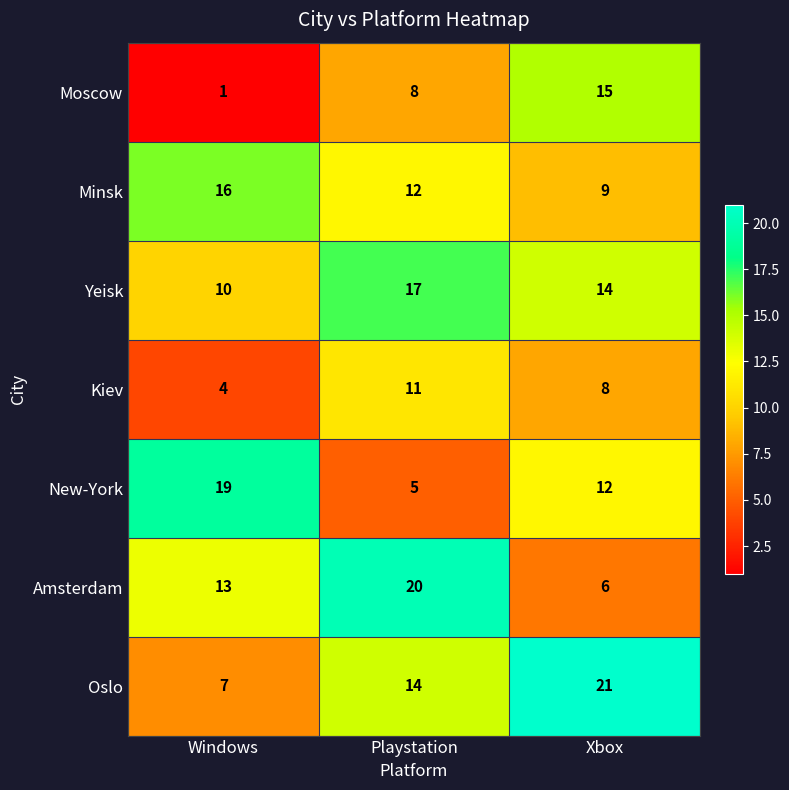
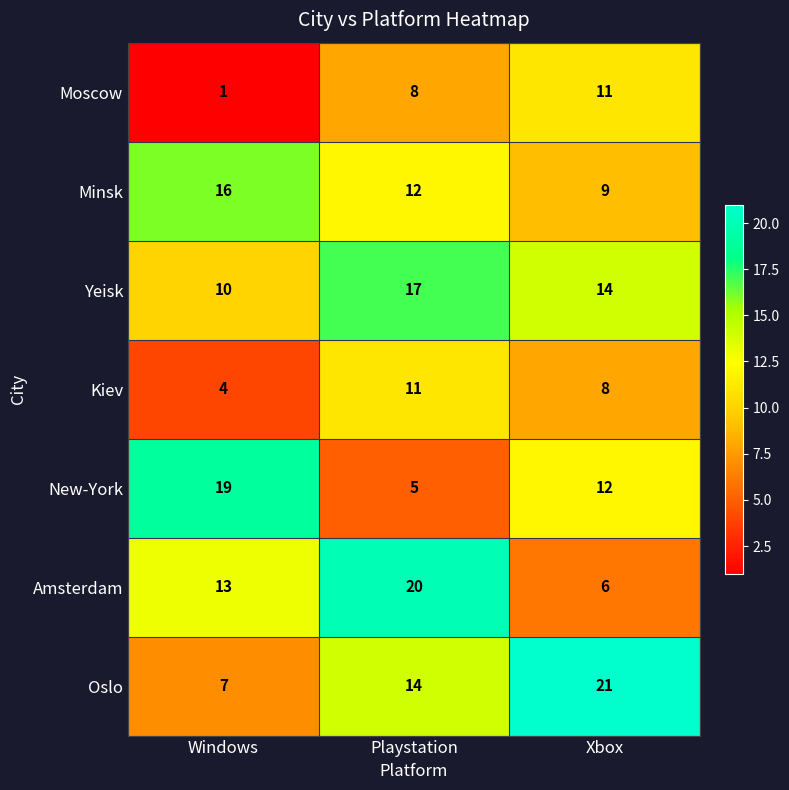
  {
    "Moscow": {
      "Windows": 1,
      "Playstation": 8,
-     "Xbox": 15
+     "Xbox": 11
    },
    "Minsk": {
      "Windows": 16,
      "Playstation": 12,
      "Xbox": 9
    },
    "Yeisk": {
      "Windows": 10,
      "Playstation": 17,
      "Xbox": 14
    },
    "Kiev": {
      "Windows": 4,
      "Playstation": 11,
      "Xbox": 8
    },
    "New-York": {
      "Windows": 19,
      "Playstation": 5,
      "Xbox": 12
    },
    "Amsterdam": {
      "Windows": 13,
      "Playstation": 20,
      "Xbox": 6
    },
    "Oslo": {
      "Windows": 7,
      "Playstation": 14,
      "Xbox": 21
    }
  }
